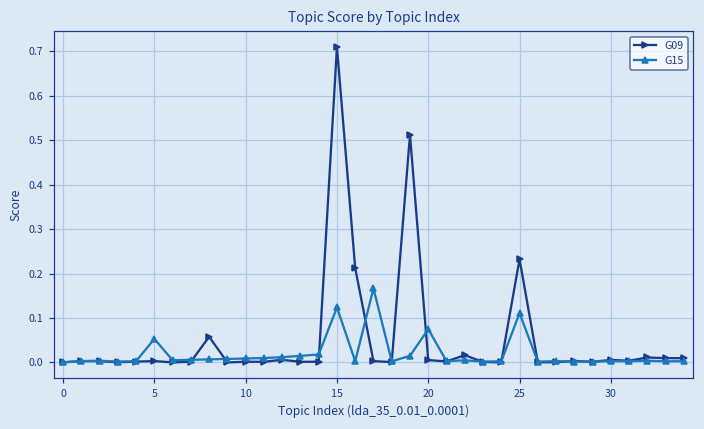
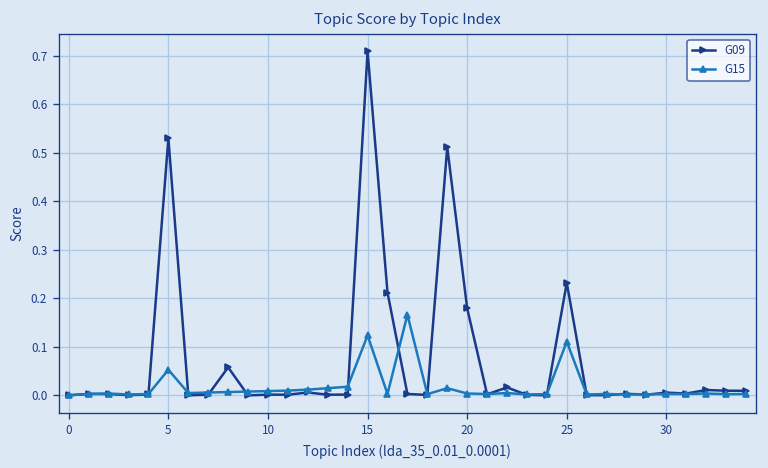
  {
    "G09": {
-     "5": 0.00,
+     "5": 0.53,
      "10": 0.00,
      "15": 0.71,
-     "20": 0.01,
+     "20": 0.18,
      "25": 0.23
    },
    "G15": {
      "5": 0.05,
      "10": 0.01,
      "15": 0.12,
-     "20": 0.08,
+     "20": 0.00,
      "25": 0.11
    }
  }
